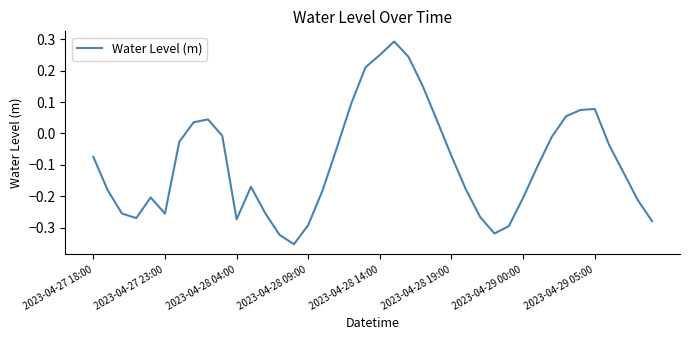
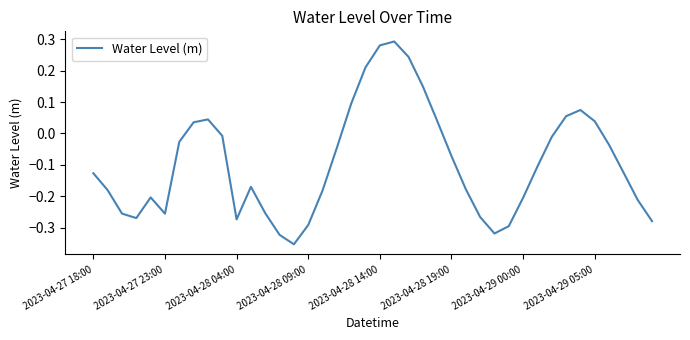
  {
-   "2023-04-27 18:00": -0.07,
+   "2023-04-27 18:00": -0.13,
    "2023-04-27 23:00": -0.26,
    "2023-04-28 04:00": -0.27,
    "2023-04-28 09:00": -0.29,
-   "2023-04-28 14:00": 0.25,
+   "2023-04-28 14:00": 0.28,
    "2023-04-28 19:00": -0.07,
    "2023-04-29 00:00": -0.20,
-   "2023-04-29 05:00": 0.08
+   "2023-04-29 05:00": 0.04
  }
